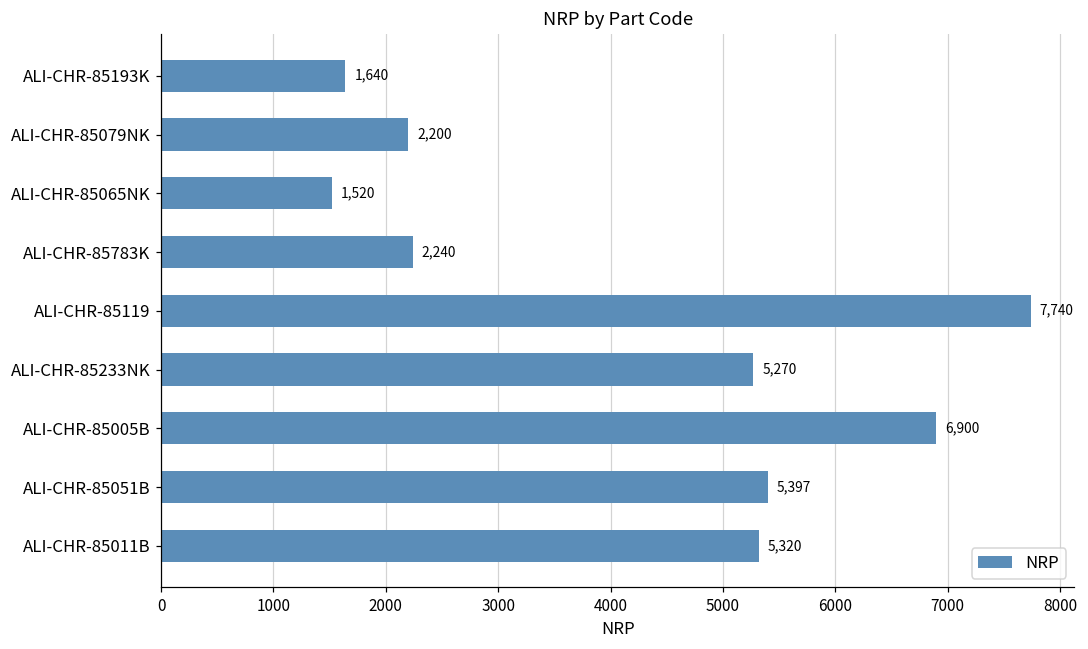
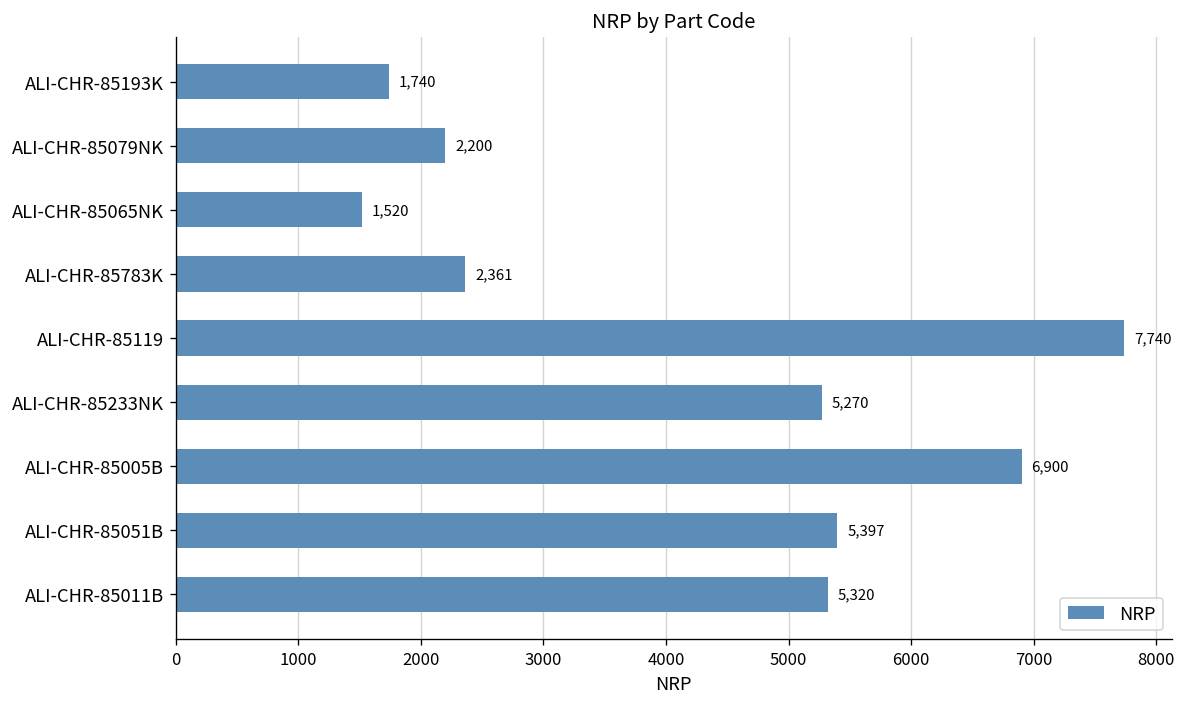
  {
-   "ALI-CHR-85193K": "1,640",
+   "ALI-CHR-85193K": "1,740",
    "ALI-CHR-85079NK": "2,200",
    "ALI-CHR-85065NK": "1,520",
-   "ALI-CHR-85783K": "2,240",
+   "ALI-CHR-85783K": "2,361",
    "ALI-CHR-85119": "7,740",
    "ALI-CHR-85233NK": "5,270",
    "ALI-CHR-85005B": "6,900",
    "ALI-CHR-85051B": "5,397",
    "ALI-CHR-85011B": "5,320"
  }
